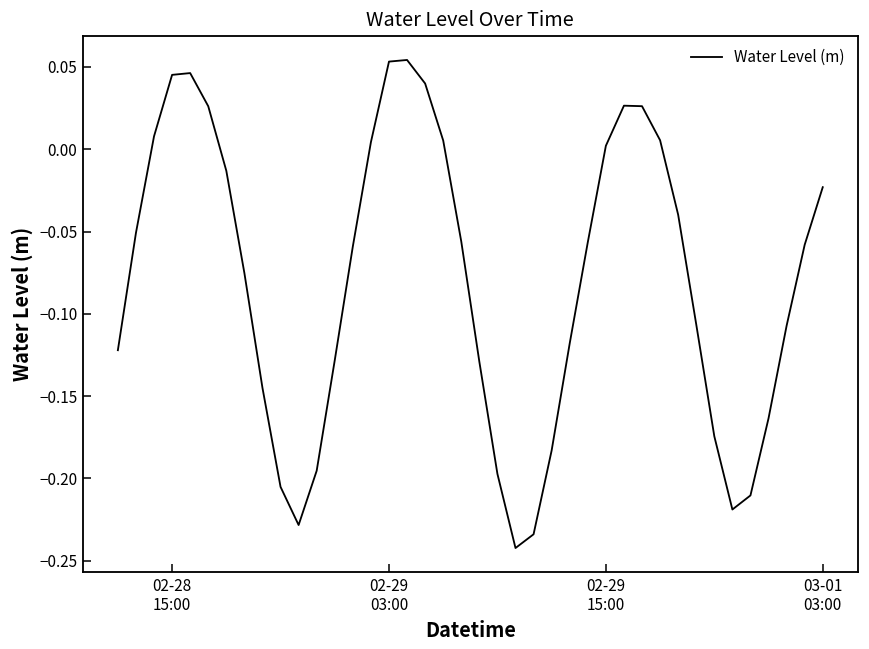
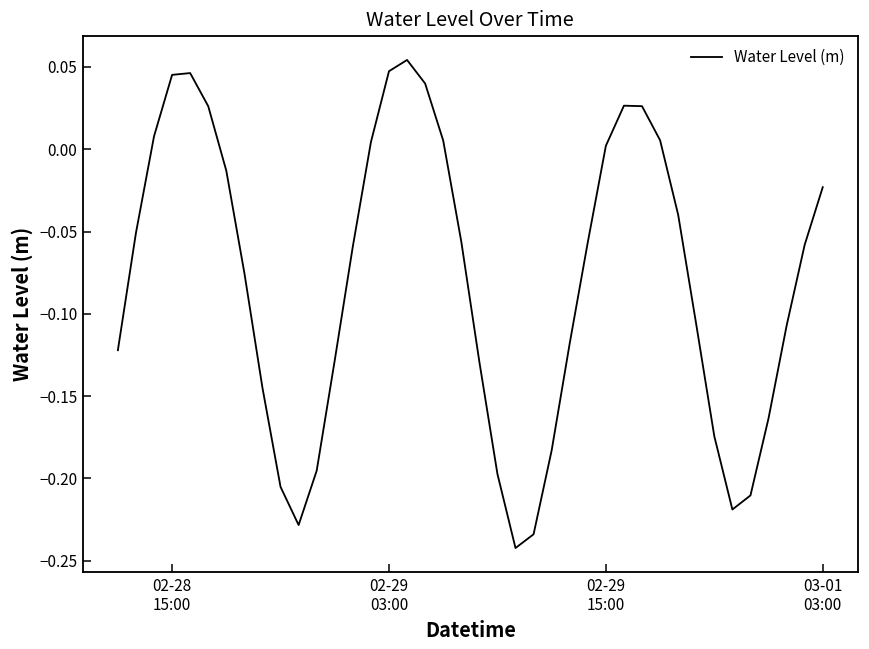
  {
    "02-28 15:00": 0.045,
-   "02-29 03:00": 0.053,
+   "02-29 03:00": 0.047,
    "02-29 15:00": 0.002,
    "03-01 03:00": -0.023
  }
